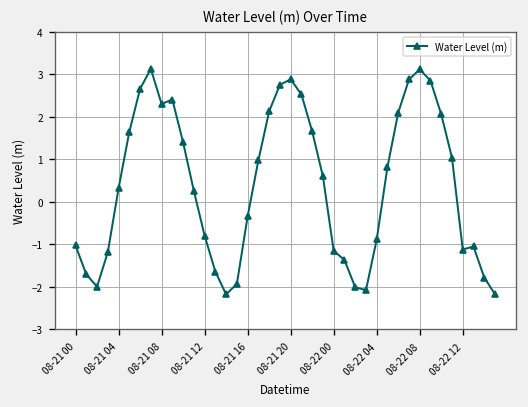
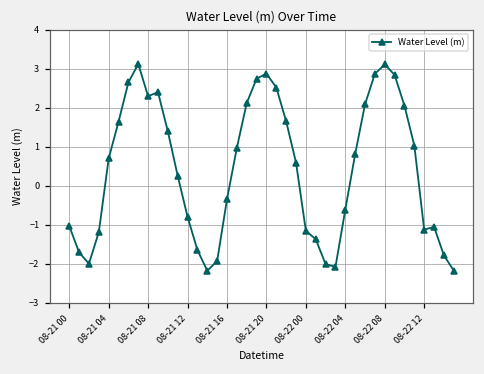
  {
    "08-21 00": -1.0,
-   "08-21 04": 0.3,
+   "08-21 04": 0.7,
    "08-21 08": 2.3,
    "08-21 12": -0.8,
    "08-21 16": -0.3,
    "08-21 20": 2.9,
    "08-22 00": -1.2,
-   "08-22 04": -0.9,
+   "08-22 04": -0.6,
    "08-22 08": 3.1,
    "08-22 12": -1.1
  }
